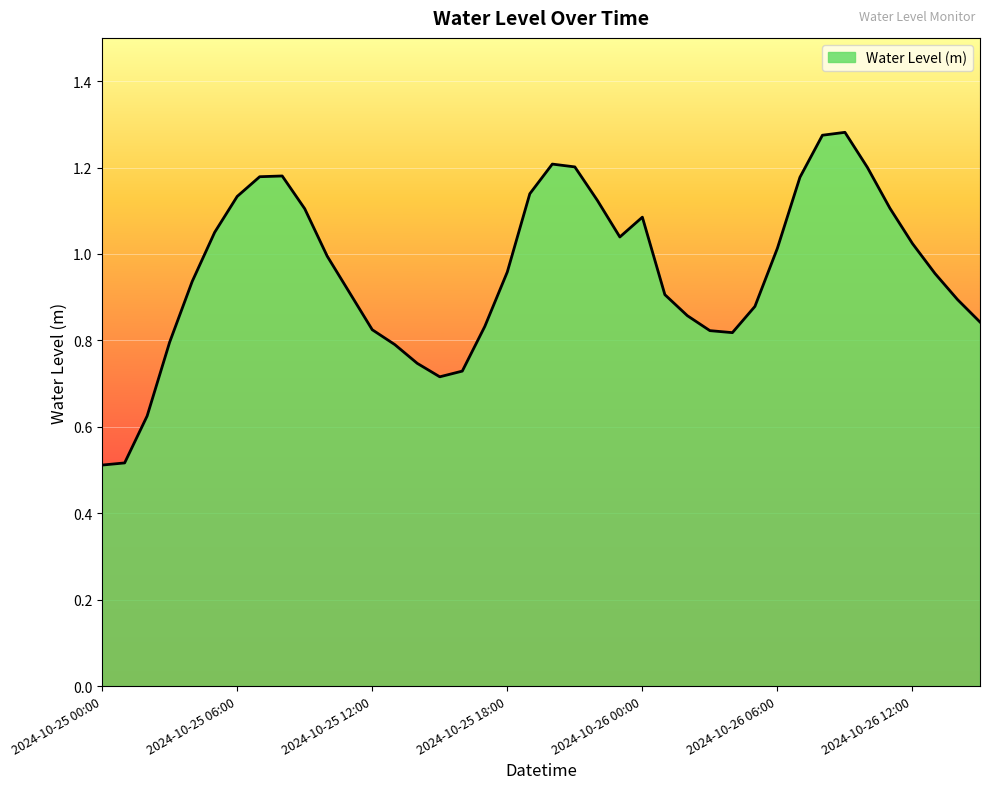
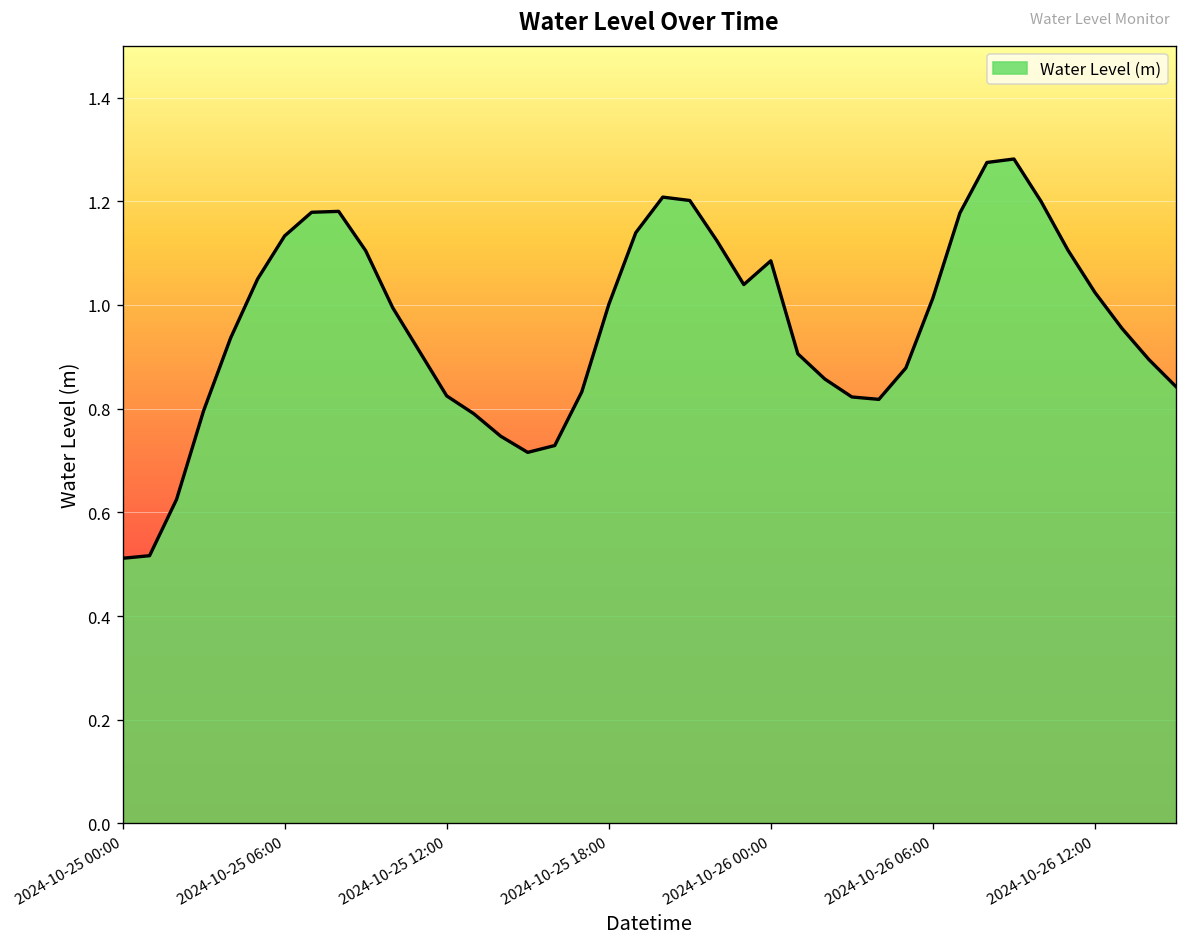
  {
    "2024-10-25 00:00": 0.51,
    "2024-10-25 06:00": 1.13,
    "2024-10-25 12:00": 0.82,
-   "2024-10-25 18:00": 0.96,
+   "2024-10-25 18:00": 1.00,
    "2024-10-26 00:00": 1.09,
    "2024-10-26 06:00": 1.01,
    "2024-10-26 12:00": 1.02
  }
